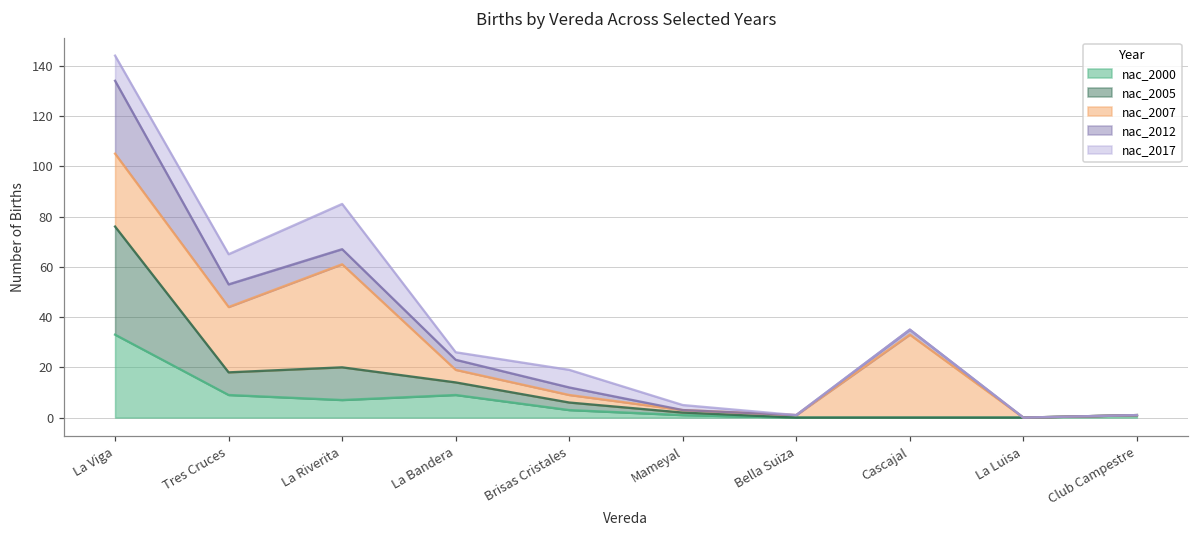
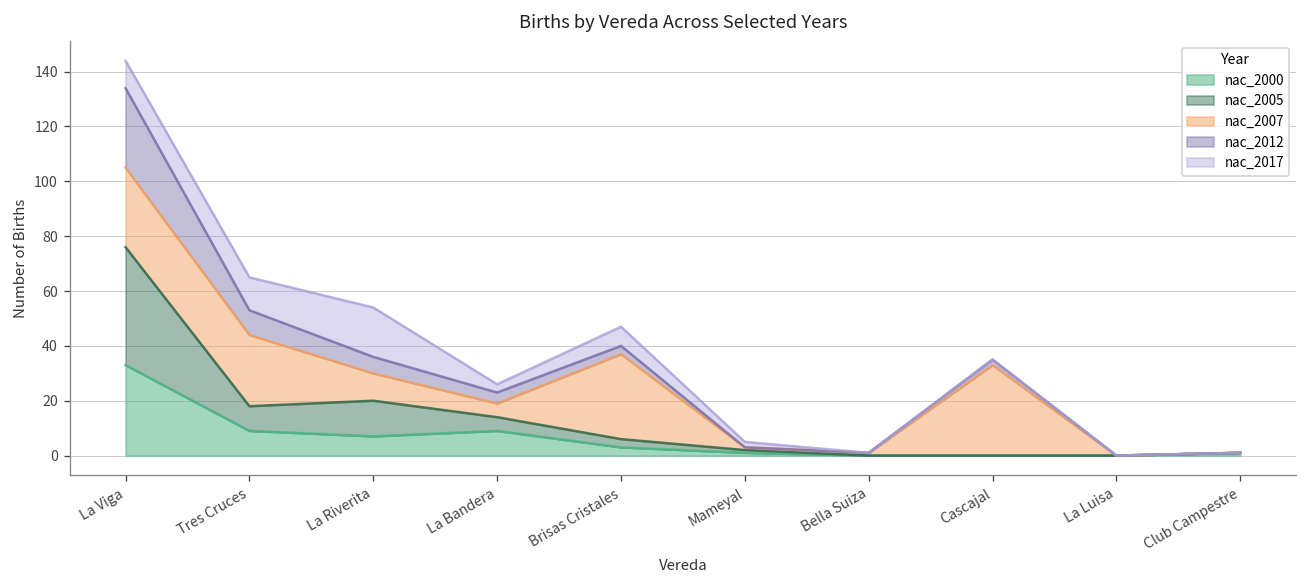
  {
    "nac_2007": {
      "La Viga": 29,
      "Tres Cruces": 26,
-     "La Riverita": 41,
+     "La Riverita": 10,
      "La Bandera": 5,
-     "Brisas Cristales": 3,
+     "Brisas Cristales": 31,
      "Cascajal": 33
    },
    "nac_2012": {
      "La Viga": 29,
      "Tres Cruces": 9,
      "La Riverita": 6,
      "La Bandera": 4,
      "Brisas Cristales": 3
    },
    "nac_2017": {
      "La Viga": 10,
      "Tres Cruces": 12,
      "La Riverita": 18,
      "La Bandera": 3,
      "Brisas Cristales": 7,
      "Mameyal": 2
    }
  }
